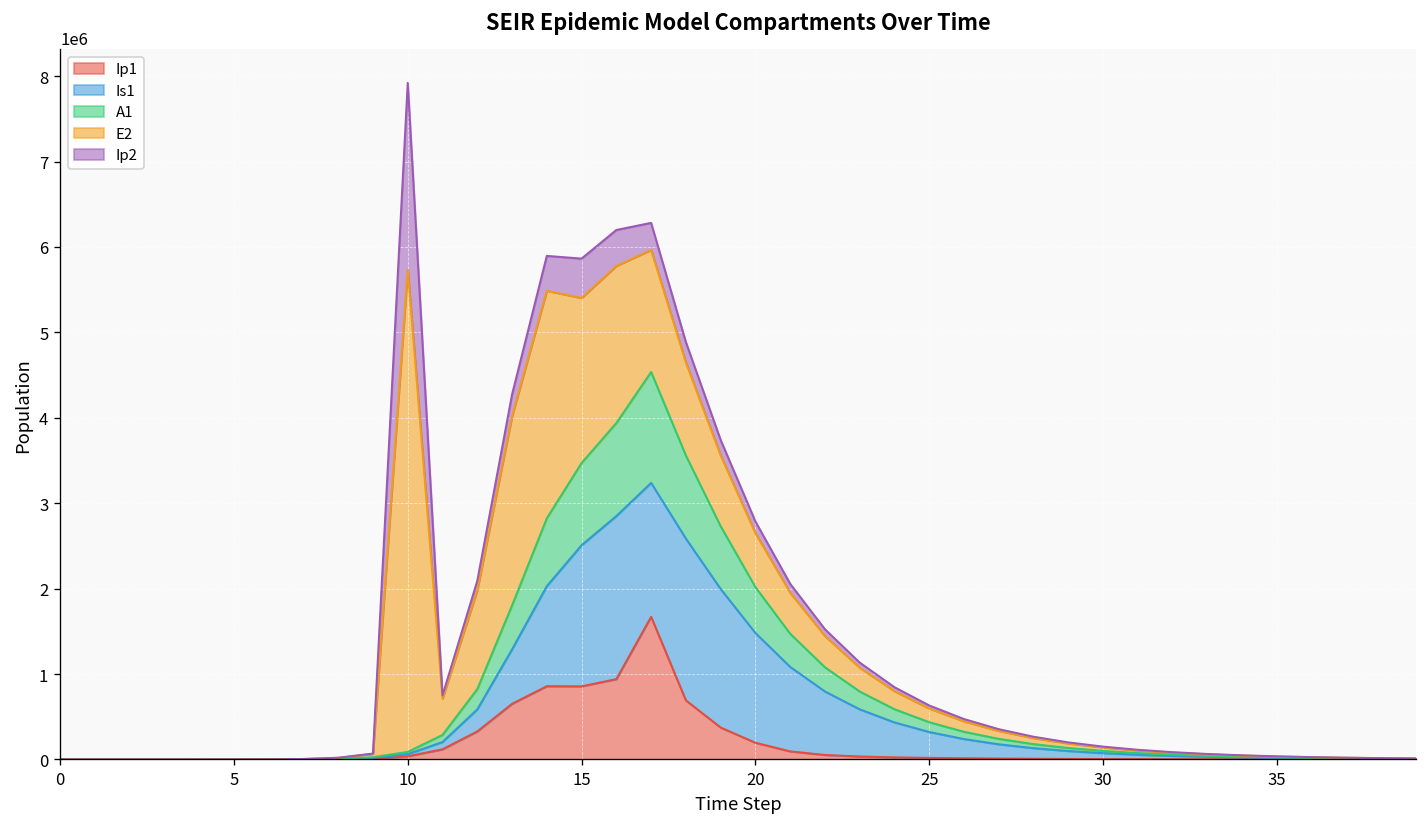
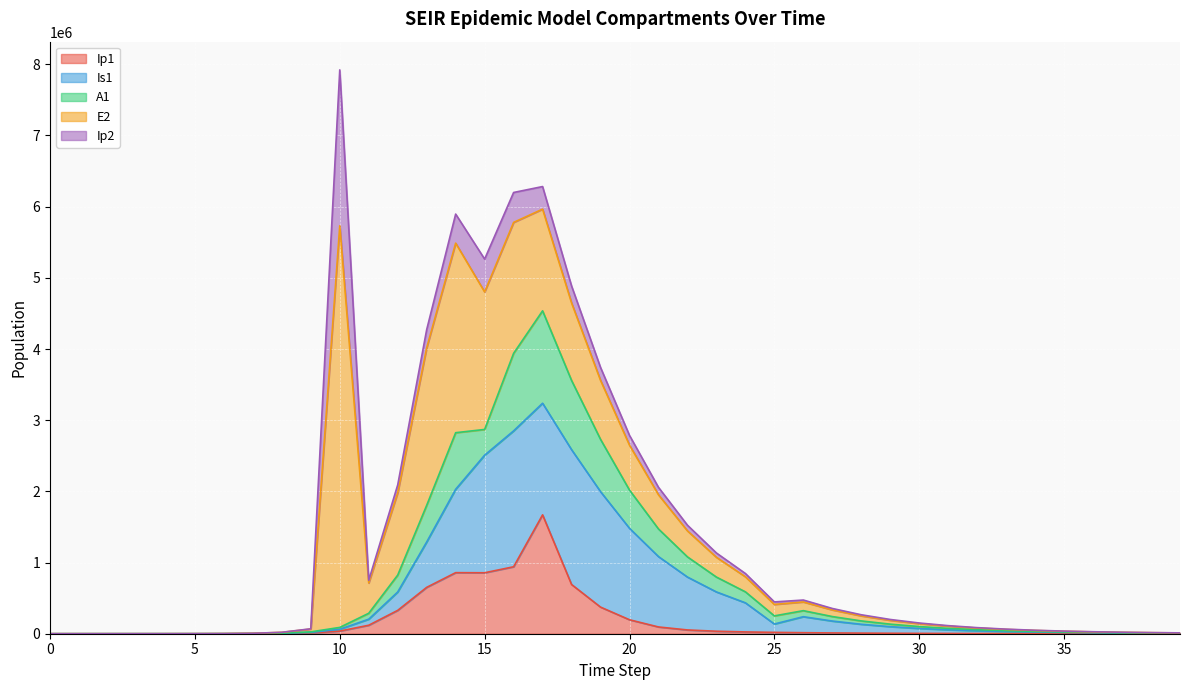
  {
    "Ip1": {
      "15": 900000,
      "20": 200000,
      "25": 0,
      "30": 0
    },
    "Is1": {
      "15": 1700000,
      "20": 1300000,
-     "25": 300000
+     "25": 100000
    },
    "A1": {
-     "15": 1000000,
+     "15": 400000,
      "20": 500000,
      "25": 100000
    },
    "E2": {
      "10": 5600000,
      "15": 1900000,
      "20": 600000
    },
    "Ip2": {
      "10": 2200000,
      "15": 500000,
      "20": 100000
    }
  }
